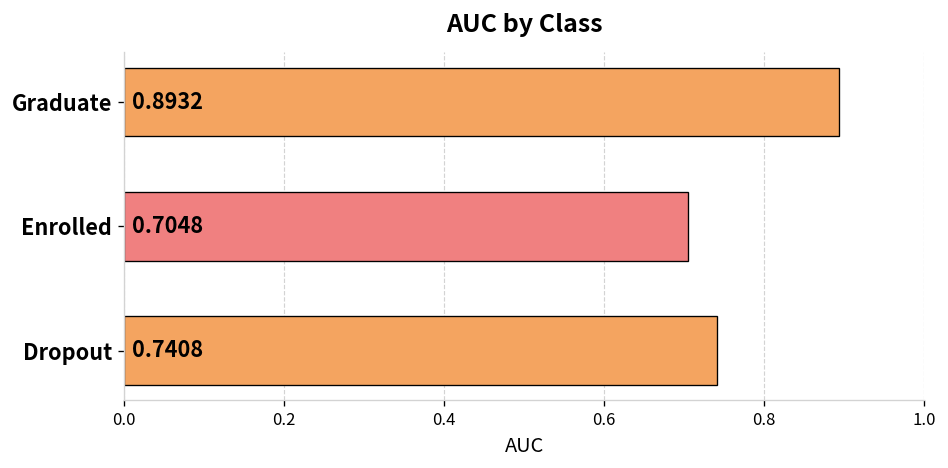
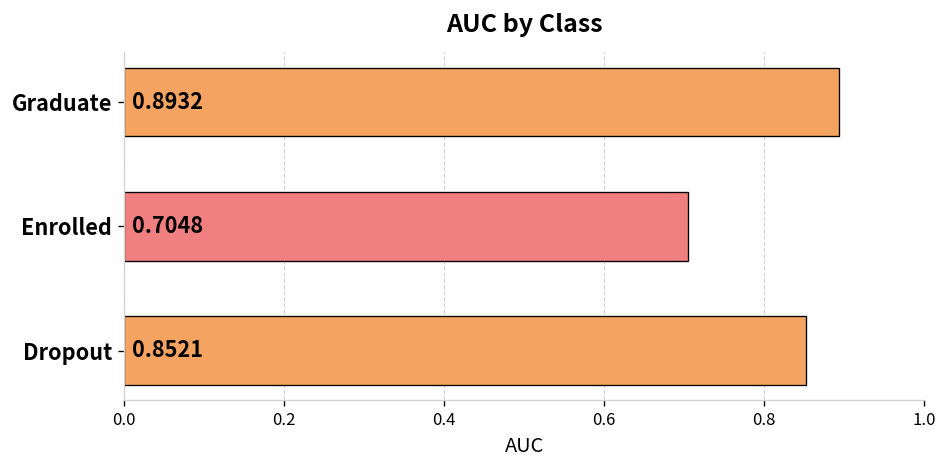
  {
    "Graduate": 0.8932,
    "Enrolled": 0.7048,
-   "Dropout": 0.7408
+   "Dropout": 0.8521
  }
